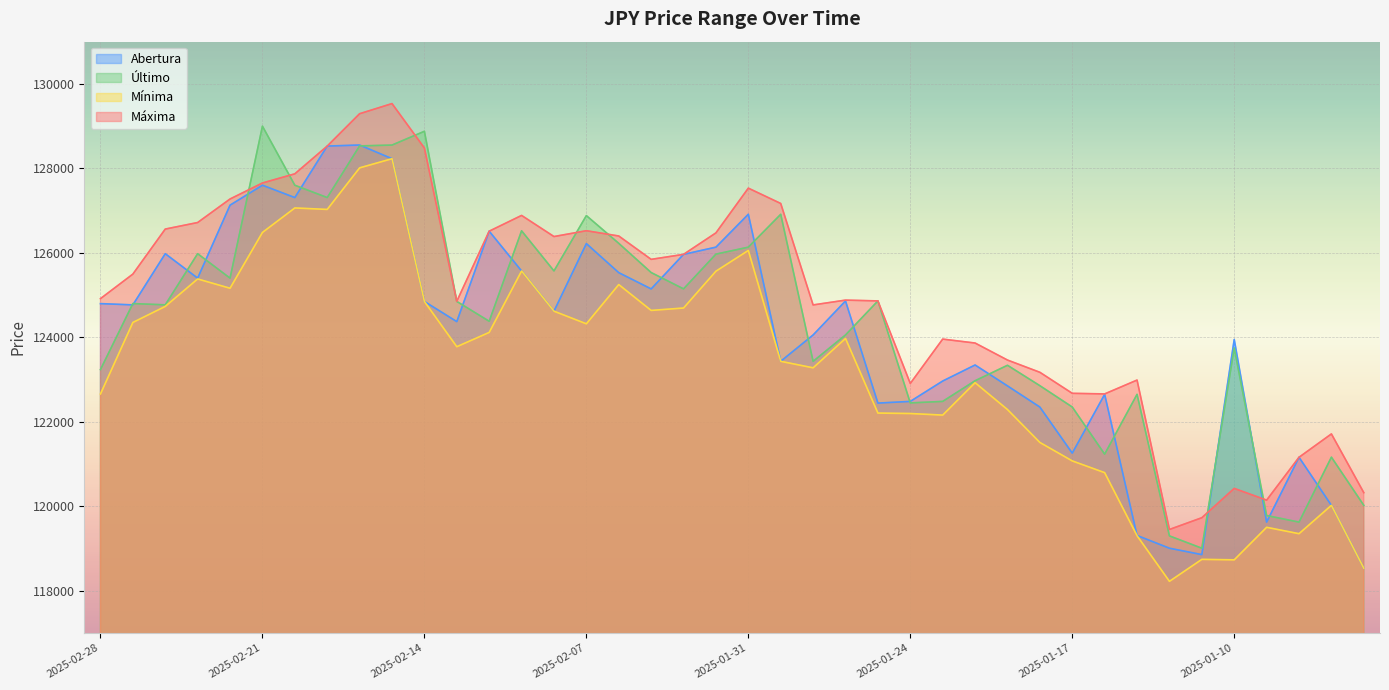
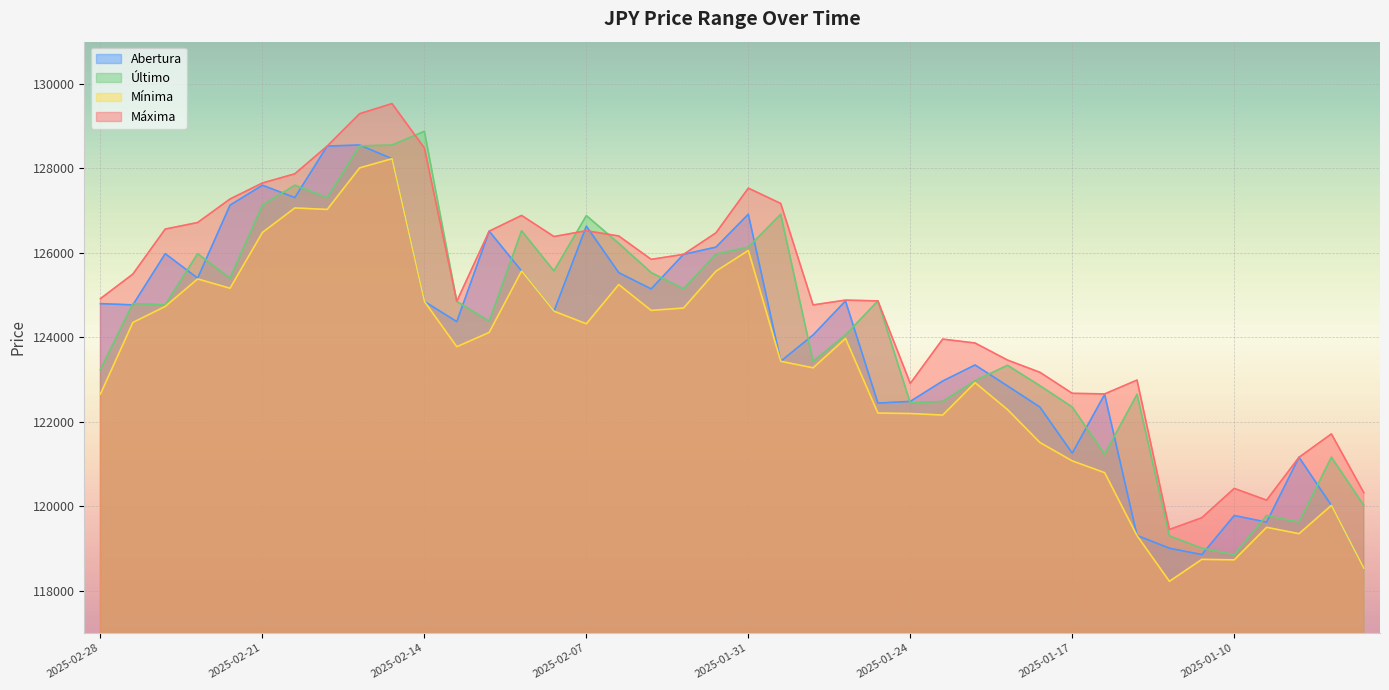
  {
    "Abertura": {
      "2025-02-28": 124800,
-     "2025-02-07": 126200,
+     "2025-02-07": 126600,
      "2025-01-31": 126900,
      "2025-01-17": 121300,
-     "2025-01-10": 123900
+     "2025-01-10": 119800
    },
    "Último": {
      "2025-02-28": 123200,
-     "2025-02-21": 129000,
+     "2025-02-21": 127100,
      "2025-02-14": 128900,
      "2025-02-07": 126900,
      "2025-01-31": 126100,
      "2025-01-17": 122400,
-     "2025-01-10": 123700
+     "2025-01-10": 118900
    },
    "Mínima": {
      "2025-02-28": 122700,
      "2025-02-21": 126500,
      "2025-02-07": 124300,
      "2025-01-31": 126100,
      "2025-01-24": 122200,
      "2025-01-17": 121100,
      "2025-01-10": 118700
    },
    "Máxima": {
      "2025-02-28": 124900,
      "2025-02-14": 128500,
      "2025-02-07": 126500,
      "2025-01-31": 127500,
      "2025-01-24": 122900,
      "2025-01-17": 122700,
      "2025-01-10": 120400
    }
  }
